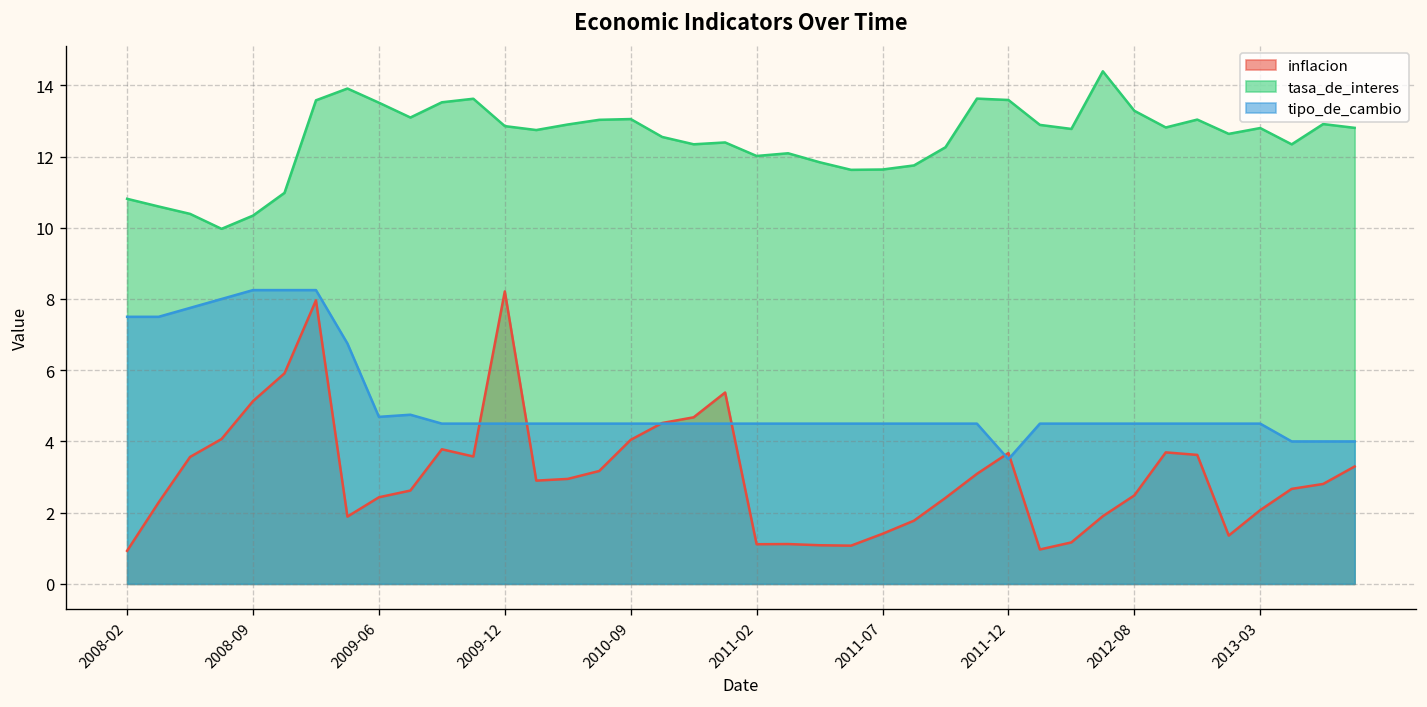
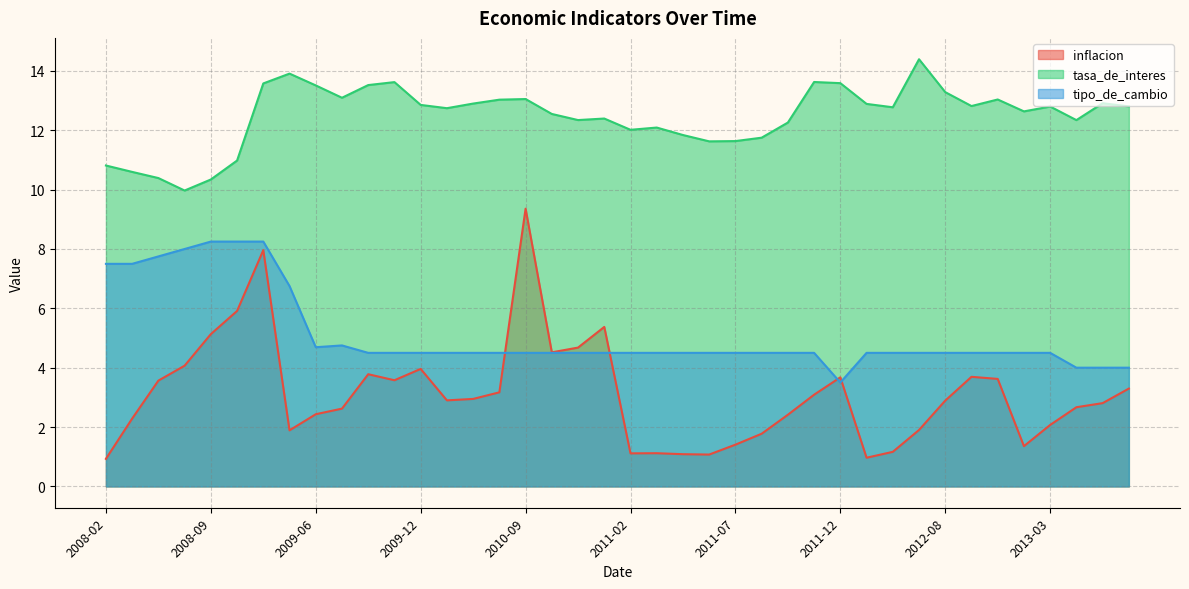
  {
    "inflacion": {
      "2008-02": 0.9,
      "2008-09": 5.1,
      "2009-06": 2.4,
-     "2009-12": 8.2,
-     "2010-09": 4.0,
+     "2009-12": 4.0,
+     "2010-09": 9.4,
      "2011-02": 1.1,
      "2011-07": 1.4,
      "2011-12": 3.7,
-     "2012-08": 2.5,
+     "2012-08": 2.9,
      "2013-03": 2.1
    },
    "tasa_de_interes": {
      "2008-02": 10.8,
      "2008-09": 10.3,
      "2009-06": 13.5,
      "2009-12": 12.9,
      "2010-09": 13.1,
      "2011-02": 12.0,
      "2011-07": 11.6,
      "2011-12": 13.6,
      "2012-08": 13.3,
      "2013-03": 12.8
    },
    "tipo_de_cambio": {
      "2008-02": 7.5,
      "2008-09": 8.3,
      "2009-06": 4.7,
      "2009-12": 4.5,
      "2010-09": 4.5,
      "2011-02": 4.5,
      "2011-07": 4.5,
      "2011-12": 3.5,
      "2012-08": 4.5,
      "2013-03": 4.5
    }
  }
